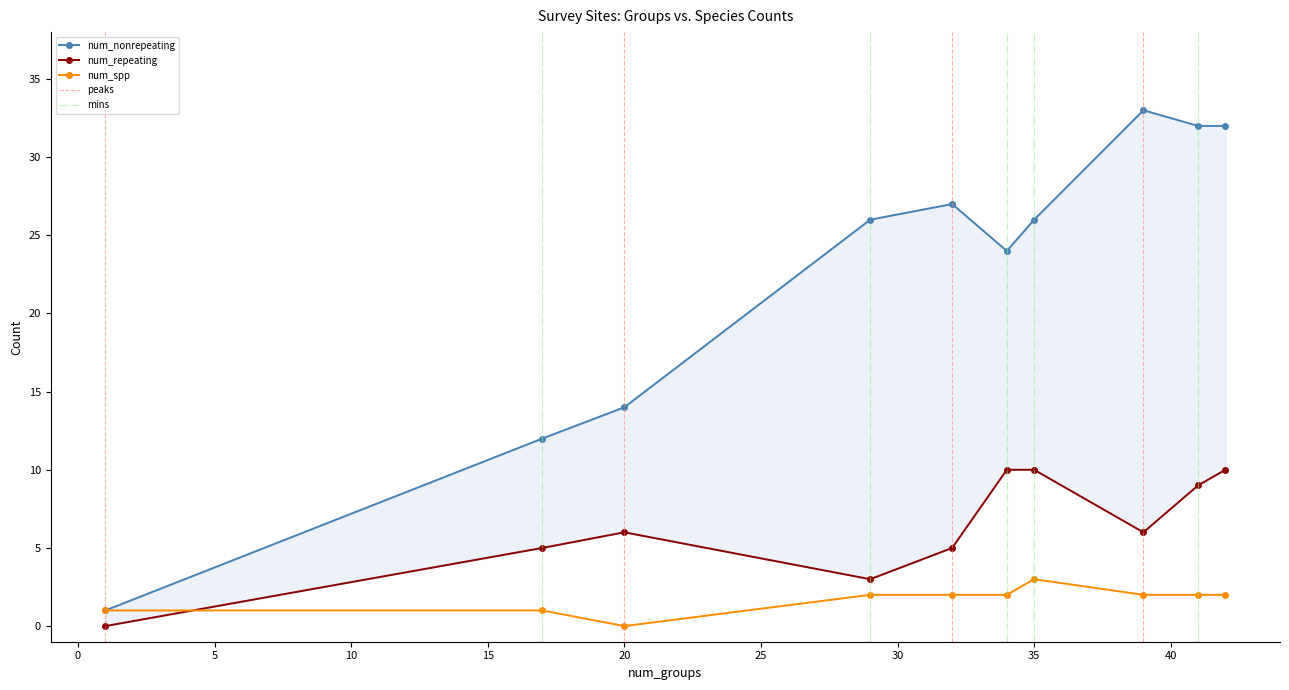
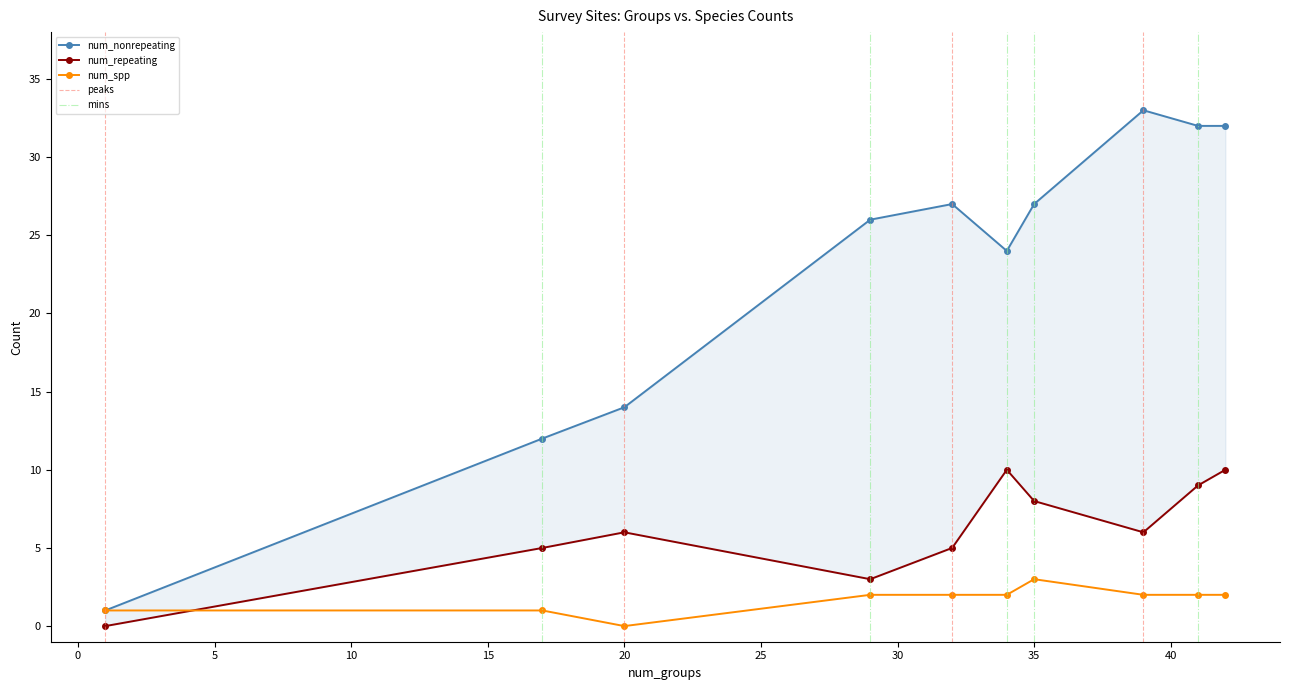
  {
    "num_nonrepeating": {
      "20": 14,
-     "35": 26
+     "35": 27
    },
    "num_repeating": {
      "20": 6,
-     "35": 10
+     "35": 8
    },
    "num_spp": {
      "20": 0,
      "35": 3
    }
  }
